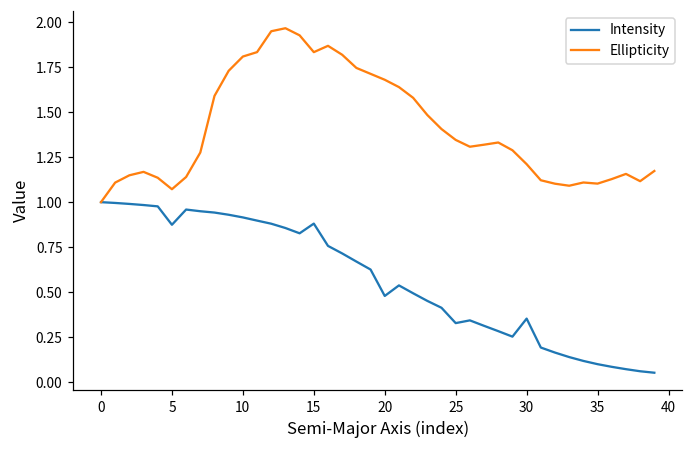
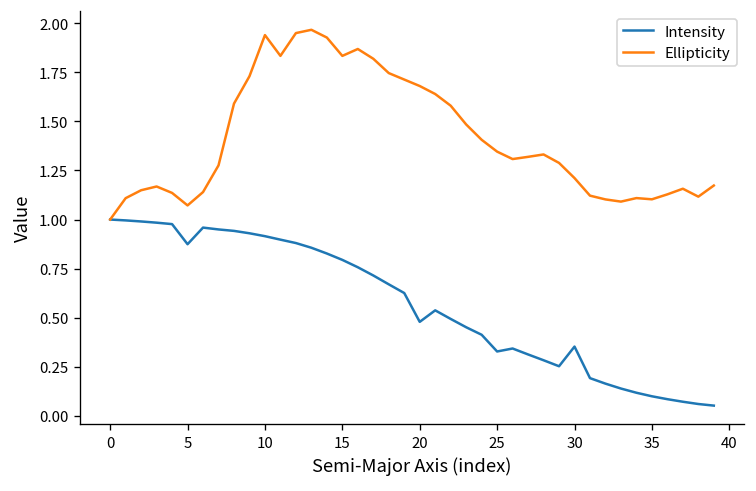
  {
    "Intensity": {
      "5": 0.87,
      "10": 0.92,
-     "15": 0.88,
+     "15": 0.79,
      "20": 0.48,
      "25": 0.33,
      "30": 0.35,
      "35": 0.10
    },
    "Ellipticity": {
      "5": 1.07,
-     "10": 1.81,
+     "10": 1.94,
      "15": 1.83,
      "20": 1.68,
      "25": 1.35,
      "30": 1.21,
      "35": 1.10
    }
  }
